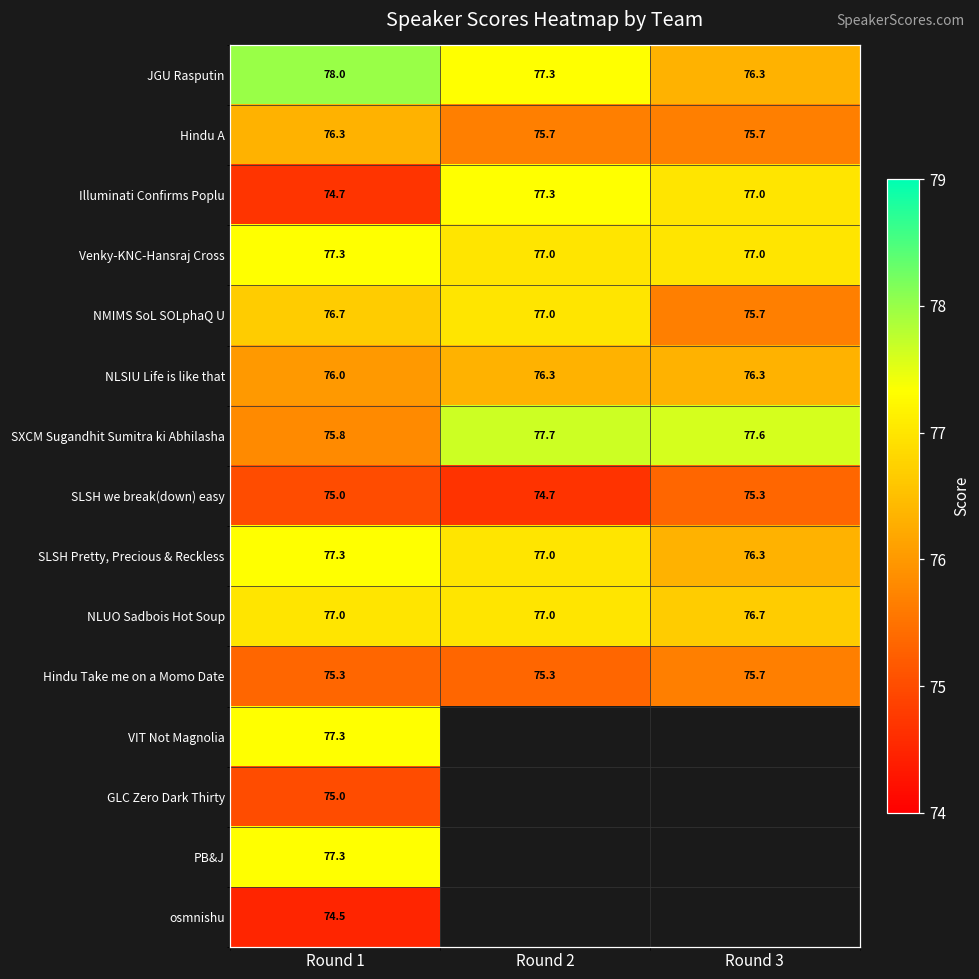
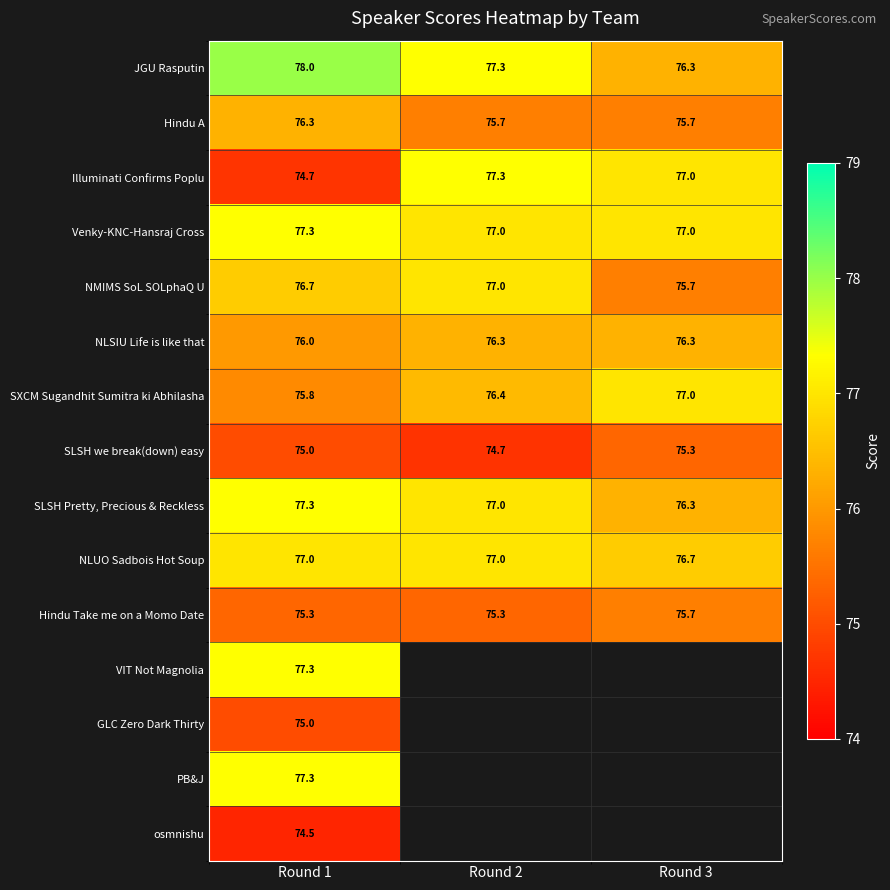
  {
    "JGU Rasputin": {
      "Round 1": 78.0,
      "Round 2": 77.3,
      "Round 3": 76.3
    },
    "Hindu A": {
      "Round 1": 76.3,
      "Round 2": 75.7,
      "Round 3": 75.7
    },
    "Illuminati Confirms Poplu": {
      "Round 1": 74.7,
      "Round 2": 77.3,
      "Round 3": 77.0
    },
    "Venky-KNC-Hansraj Cross": {
      "Round 1": 77.3,
      "Round 2": 77.0,
      "Round 3": 77.0
    },
    "NMIMS SoL SOLphaQ U": {
      "Round 1": 76.7,
      "Round 2": 77.0,
      "Round 3": 75.7
    },
    "NLSIU Life is like that": {
      "Round 1": 76.0,
      "Round 2": 76.3,
      "Round 3": 76.3
    },
    "SXCM Sugandhit Sumitra ki Abhilasha": {
      "Round 1": 75.8,
-     "Round 2": 77.7,
-     "Round 3": 77.6
+     "Round 2": 76.4,
+     "Round 3": 77.0
    },
    "SLSH we break(down) easy": {
      "Round 1": 75.0,
      "Round 2": 74.7,
      "Round 3": 75.3
    },
    "SLSH Pretty, Precious & Reckless": {
      "Round 1": 77.3,
      "Round 2": 77.0,
      "Round 3": 76.3
    },
    "NLUO Sadbois Hot Soup": {
      "Round 1": 77.0,
      "Round 2": 77.0,
      "Round 3": 76.7
    },
    "Hindu Take me on a Momo Date": {
      "Round 1": 75.3,
      "Round 2": 75.3,
      "Round 3": 75.7
    },
    "VIT Not Magnolia": {
      "Round 1": 77.3
    },
    "GLC Zero Dark Thirty": {
      "Round 1": 75.0
    },
    "PB&J": {
      "Round 1": 77.3
    },
    "osmnishu": {
      "Round 1": 74.5
    }
  }
